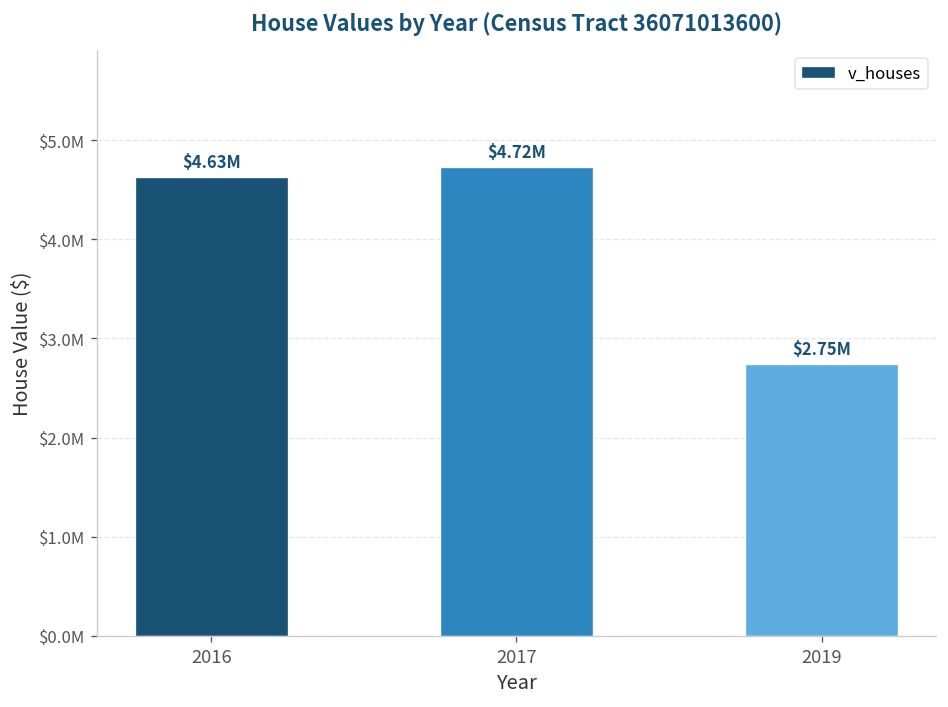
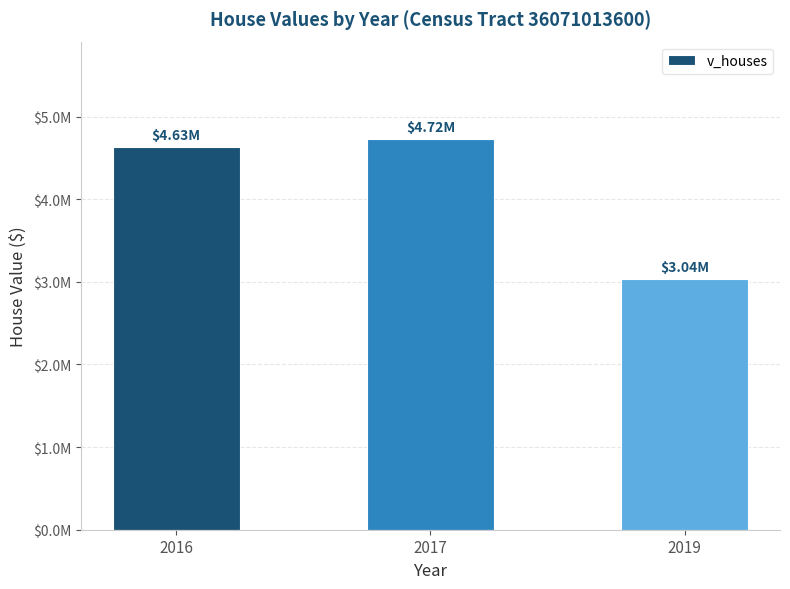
  {
    "2016": "$4.63M",
    "2017": "$4.72M",
-   "2019": "$2.75M"
+   "2019": "$3.04M"
  }
